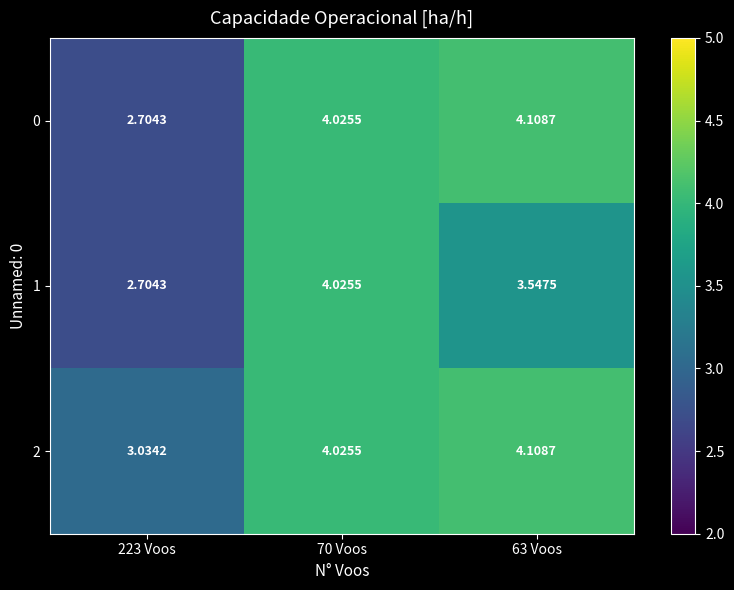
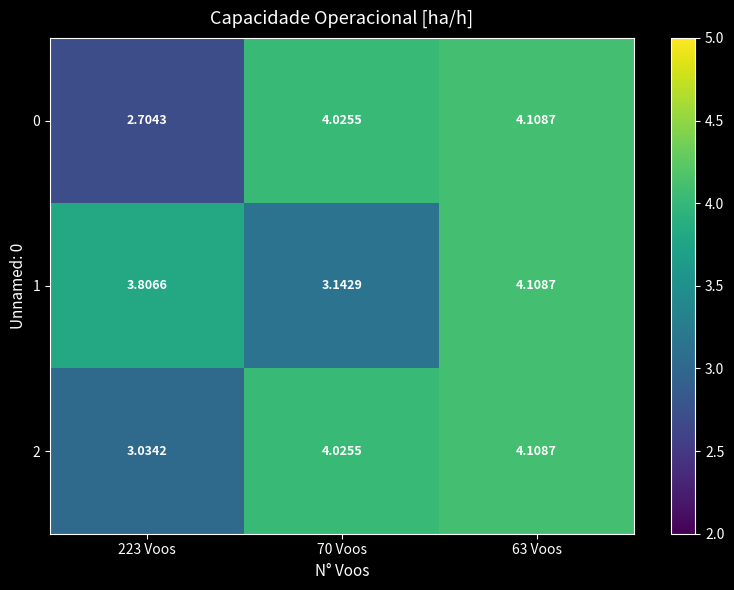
  {
    "0": {
      "223 Voos": 2.7043,
      "70 Voos": 4.0255,
      "63 Voos": 4.1087
    },
    "1": {
-     "223 Voos": 2.7043,
-     "70 Voos": 4.0255,
-     "63 Voos": 3.5475
+     "223 Voos": 3.8066,
+     "70 Voos": 3.1429,
+     "63 Voos": 4.1087
    },
    "2": {
      "223 Voos": 3.0342,
      "70 Voos": 4.0255,
      "63 Voos": 4.1087
    }
  }
